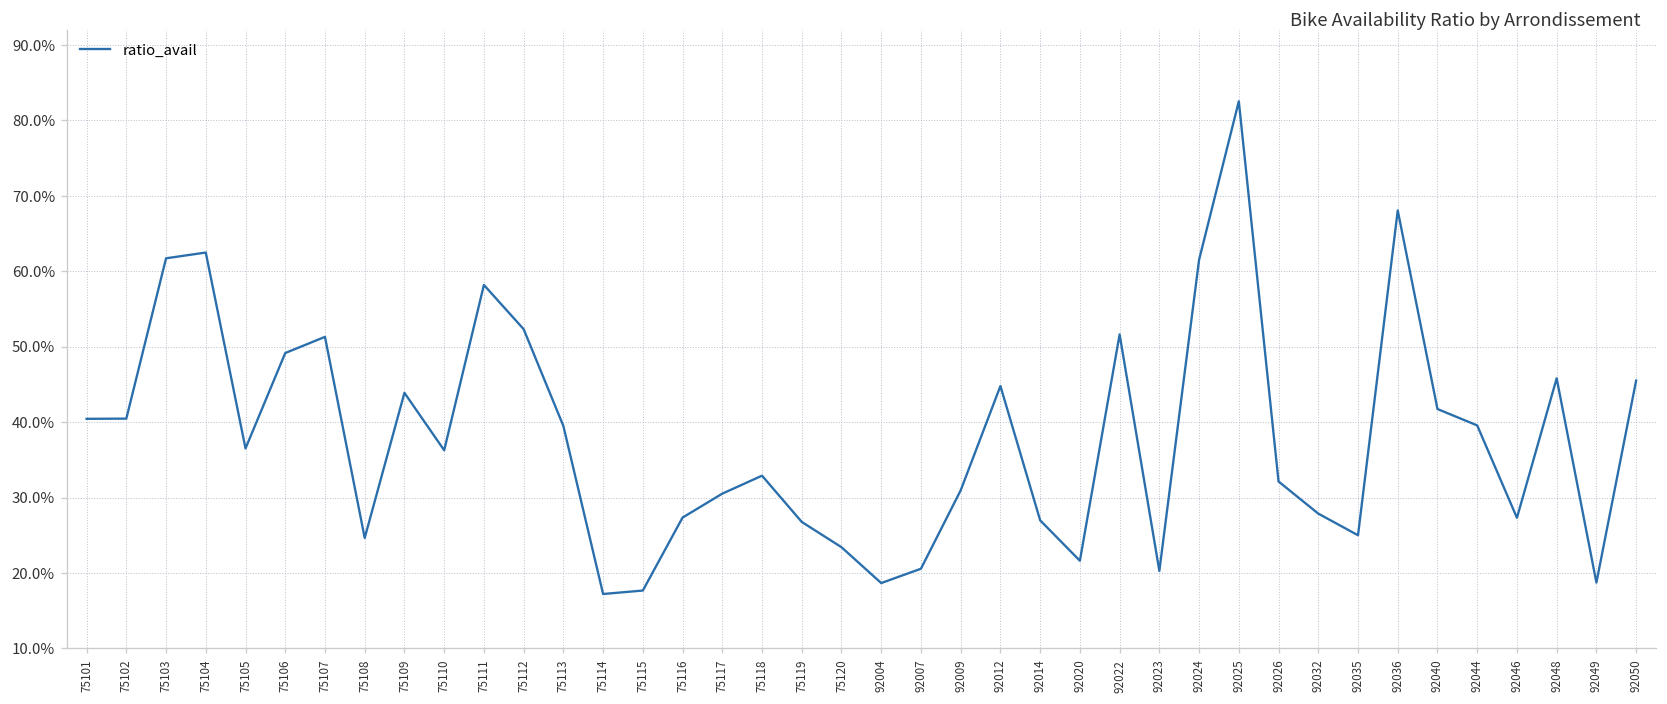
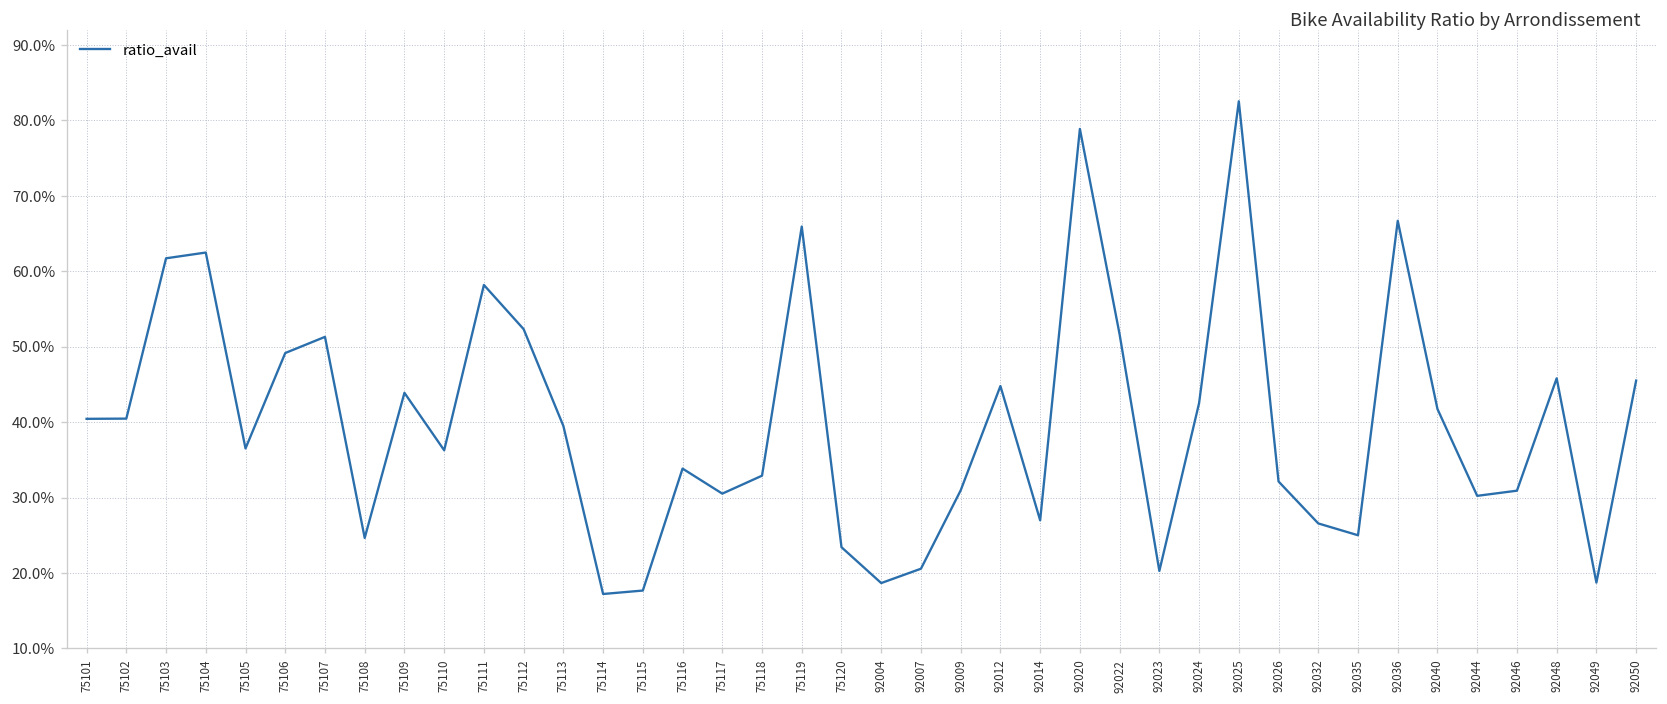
  {
    "75101": "40%",
    "75102": "40%",
    "75103": "62%",
    "75104": "62%",
    "75105": "37%",
    "75106": "49%",
    "75107": "51%",
    "75108": "25%",
    "75109": "44%",
    "75110": "36%",
    "75111": "58%",
    "75112": "52%",
    "75113": "39%",
    "75114": "17%",
    "75115": "18%",
-   "75116": "27%",
+   "75116": "34%",
    "75117": "31%",
    "75118": "33%",
-   "75119": "27%",
+   "75119": "66%",
    "75120": "23%",
    "92004": "19%",
    "92007": "21%",
    "92009": "31%",
    "92012": "45%",
    "92014": "27%",
-   "92020": "22%",
+   "92020": "79%",
    "92022": "52%",
    "92023": "20%",
-   "92024": "62%",
+   "92024": "43%",
    "92025": "83%",
    "92026": "32%",
-   "92032": "28%",
+   "92032": "27%",
    "92035": "25%",
-   "92036": "68%",
+   "92036": "67%",
    "92040": "42%",
-   "92044": "40%",
-   "92046": "27%",
+   "92044": "30%",
+   "92046": "31%",
    "92048": "46%",
    "92049": "19%",
    "92050": "45%"
  }
